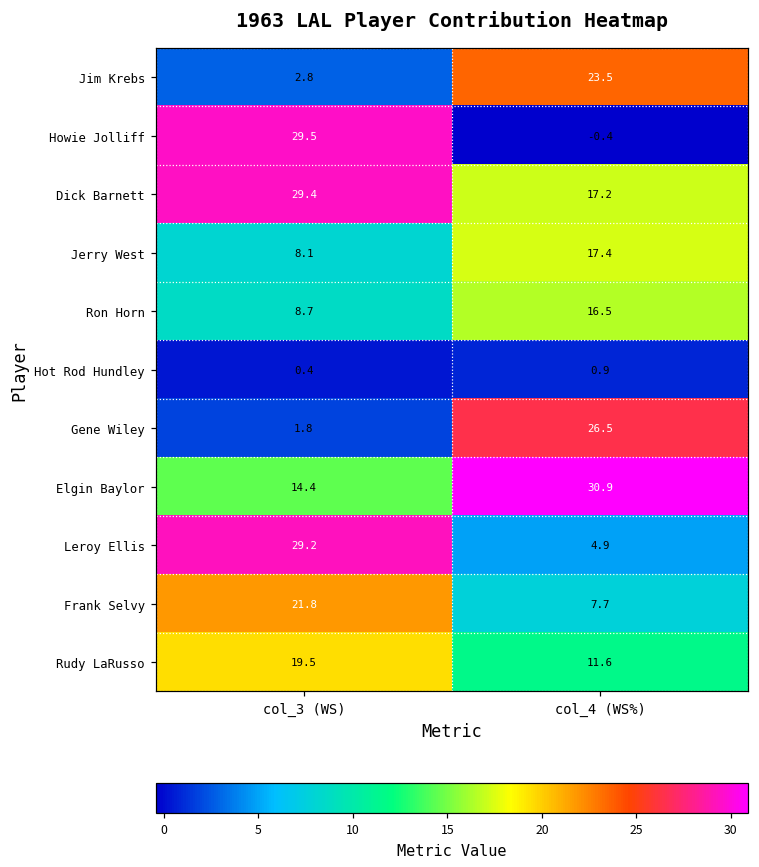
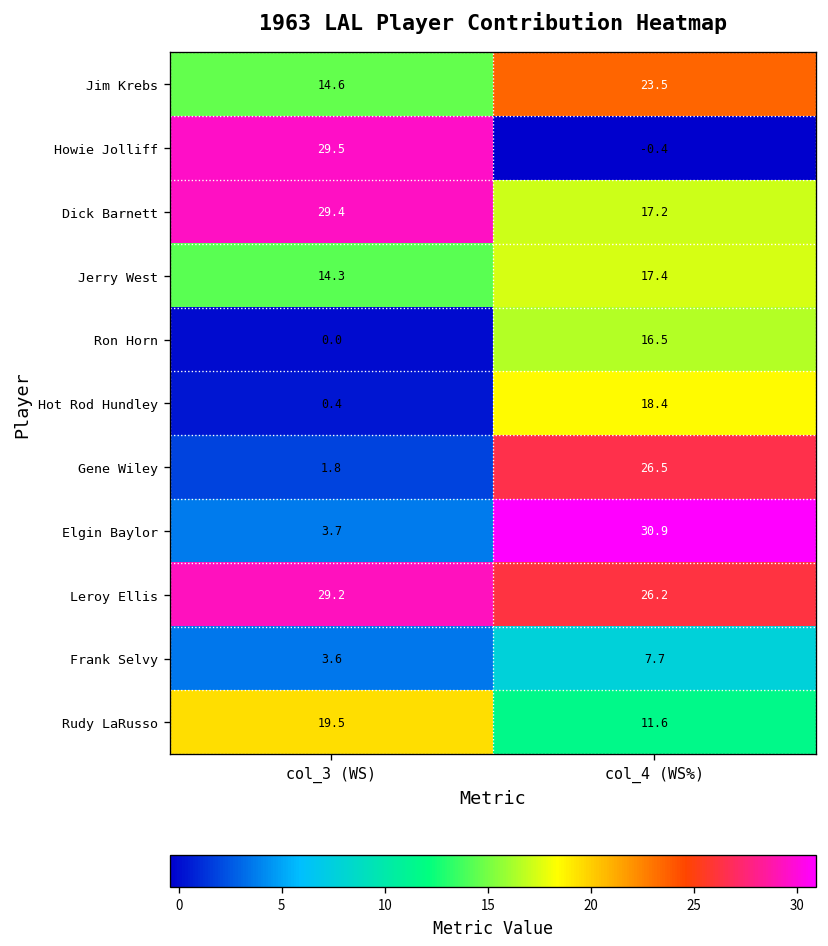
  {
    "Jim Krebs": {
-     "col_3 (WS)": 2.8,
+     "col_3 (WS)": 14.6,
      "col_4 (WS%)": 23.5
    },
    "Howie Jolliff": {
      "col_3 (WS)": 29.5,
      "col_4 (WS%)": -0.4
    },
    "Dick Barnett": {
      "col_3 (WS)": 29.4,
      "col_4 (WS%)": 17.2
    },
    "Jerry West": {
-     "col_3 (WS)": 8.1,
+     "col_3 (WS)": 14.3,
      "col_4 (WS%)": 17.4
    },
    "Ron Horn": {
-     "col_3 (WS)": 8.7,
+     "col_3 (WS)": 0.0,
      "col_4 (WS%)": 16.5
    },
    "Hot Rod Hundley": {
      "col_3 (WS)": 0.4,
-     "col_4 (WS%)": 0.9
+     "col_4 (WS%)": 18.4
    },
    "Gene Wiley": {
      "col_3 (WS)": 1.8,
      "col_4 (WS%)": 26.5
    },
    "Elgin Baylor": {
-     "col_3 (WS)": 14.4,
+     "col_3 (WS)": 3.7,
      "col_4 (WS%)": 30.9
    },
    "Leroy Ellis": {
      "col_3 (WS)": 29.2,
-     "col_4 (WS%)": 4.9
+     "col_4 (WS%)": 26.2
    },
    "Frank Selvy": {
-     "col_3 (WS)": 21.8,
+     "col_3 (WS)": 3.6,
      "col_4 (WS%)": 7.7
    },
    "Rudy LaRusso": {
      "col_3 (WS)": 19.5,
      "col_4 (WS%)": 11.6
    }
  }
